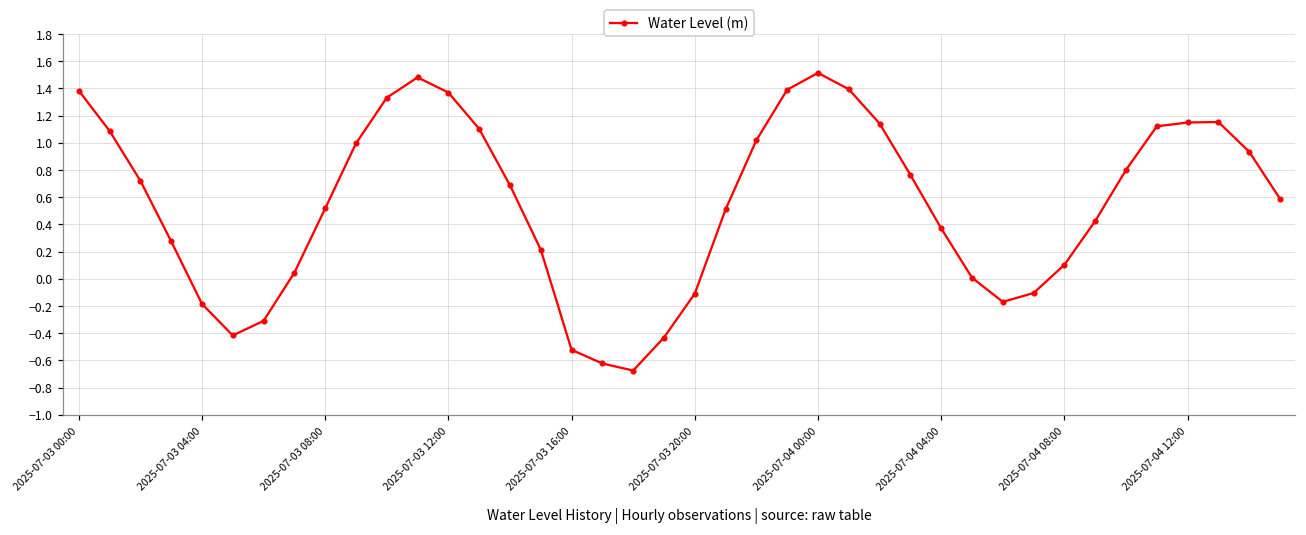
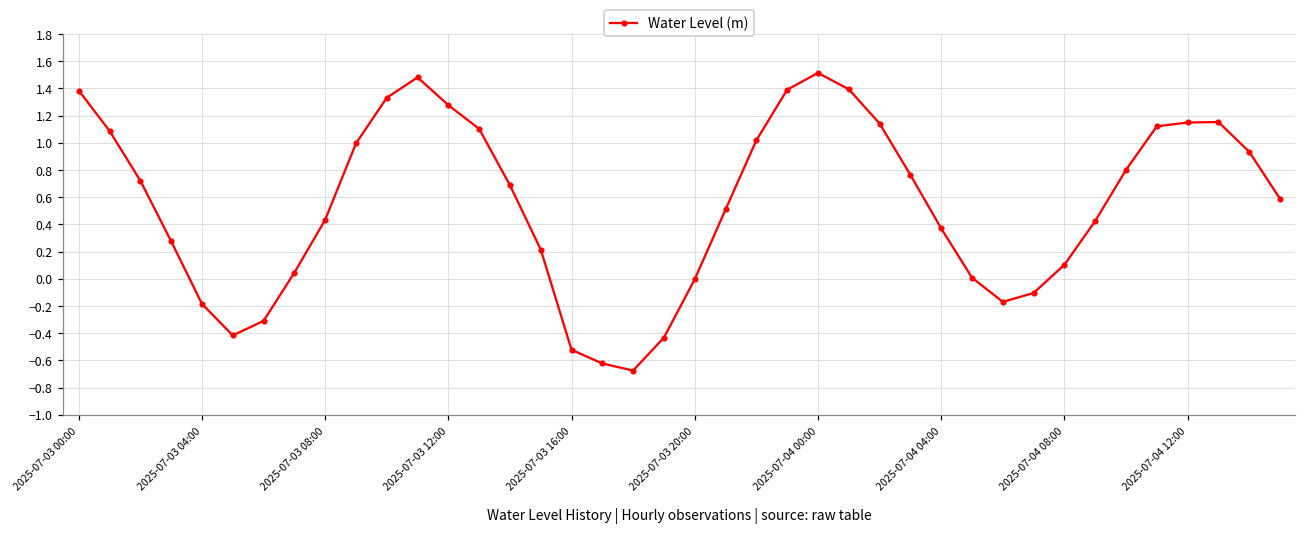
  {
    "2025-07-03 00:00": 1.38,
    "2025-07-03 04:00": -0.18,
-   "2025-07-03 08:00": 0.52,
-   "2025-07-03 12:00": 1.37,
+   "2025-07-03 08:00": 0.43,
+   "2025-07-03 12:00": 1.28,
    "2025-07-03 16:00": -0.52,
-   "2025-07-03 20:00": -0.11,
+   "2025-07-03 20:00": 0.00,
    "2025-07-04 00:00": 1.51,
    "2025-07-04 04:00": 0.37,
    "2025-07-04 08:00": 0.10,
    "2025-07-04 12:00": 1.15
  }
